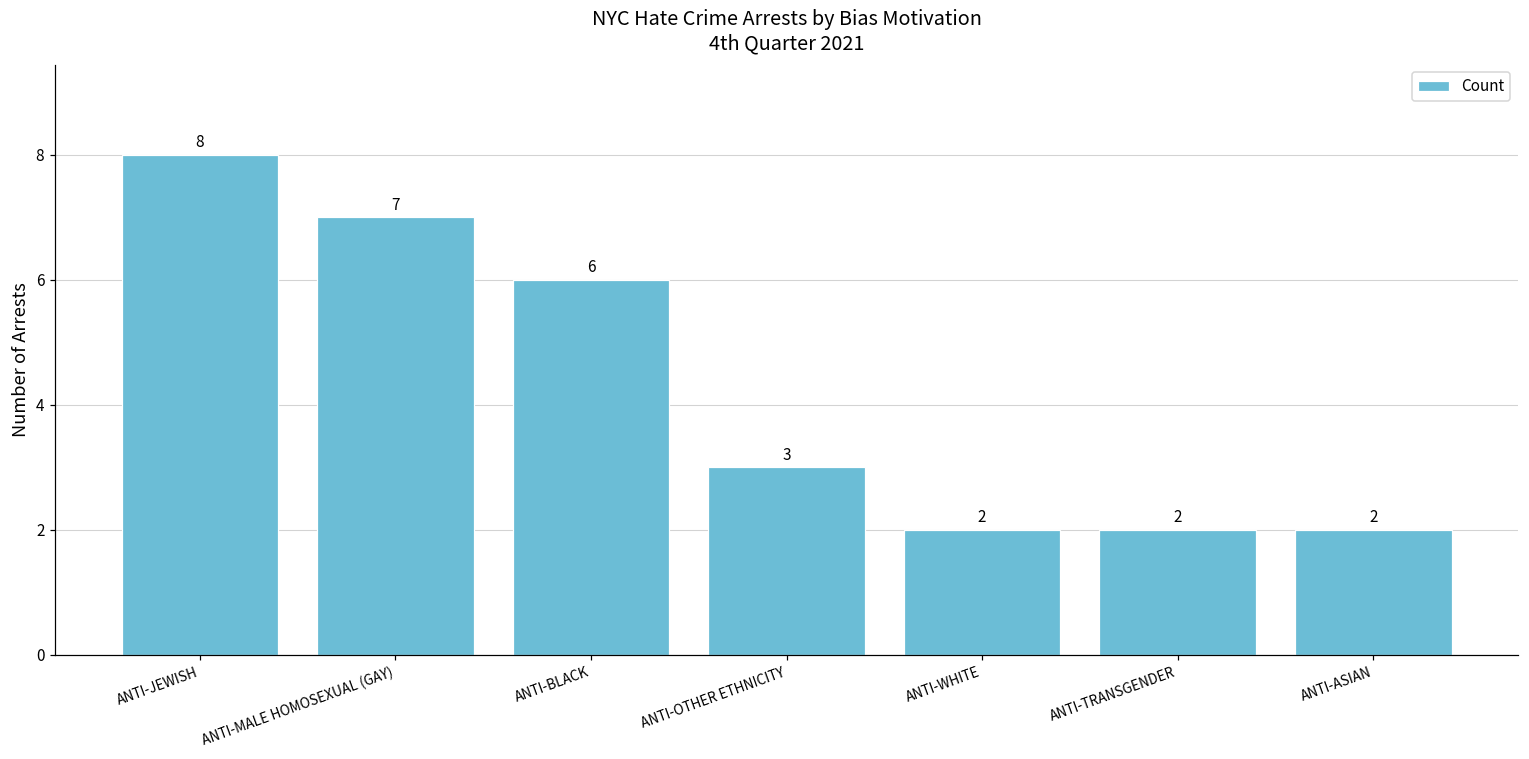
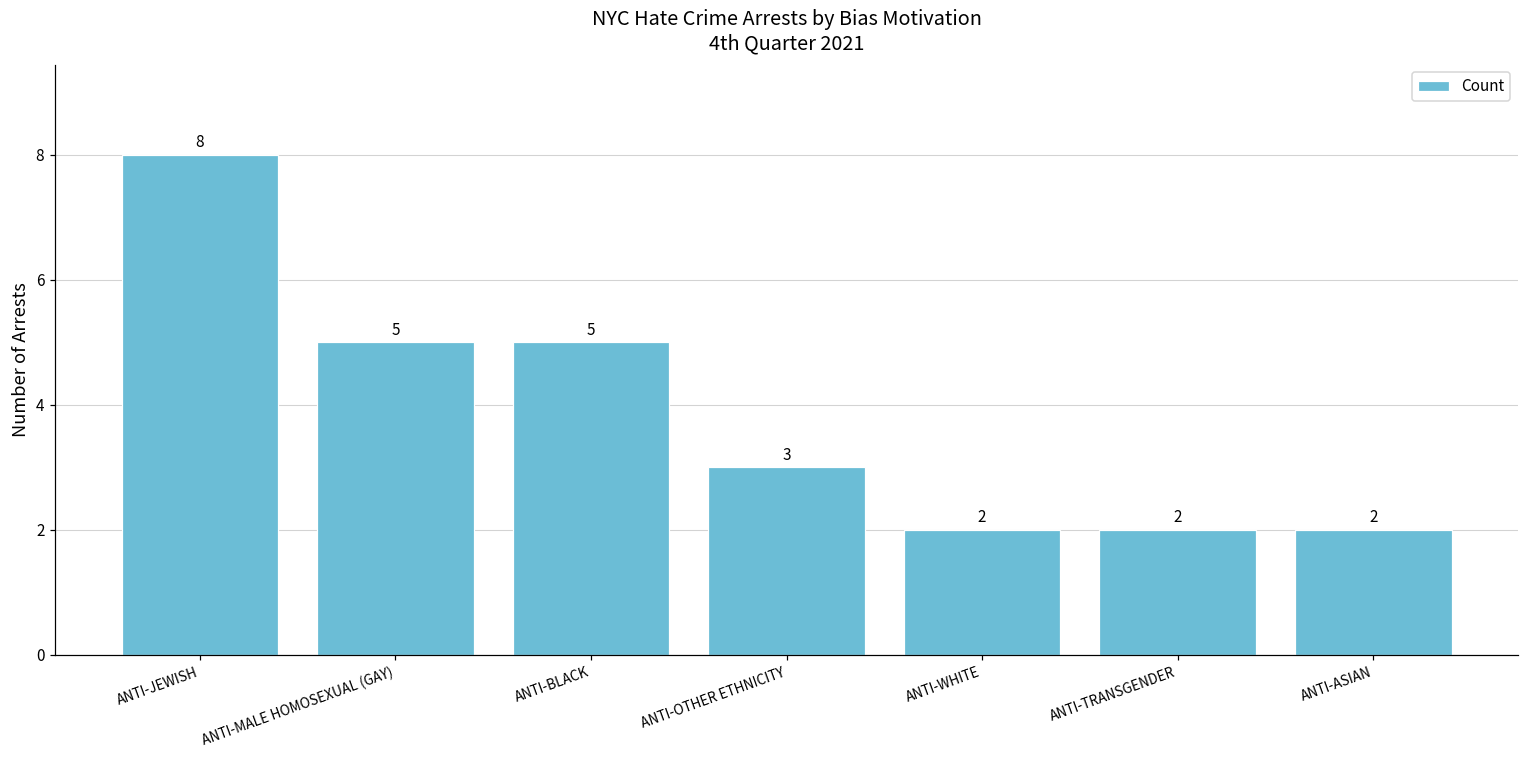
  {
    "ANTI-JEWISH": 8,
-   "ANTI-MALE HOMOSEXUAL (GAY)": 7,
-   "ANTI-BLACK": 6,
+   "ANTI-MALE HOMOSEXUAL (GAY)": 5,
+   "ANTI-BLACK": 5,
    "ANTI-OTHER ETHNICITY": 3,
    "ANTI-WHITE": 2,
    "ANTI-TRANSGENDER": 2,
    "ANTI-ASIAN": 2
  }
